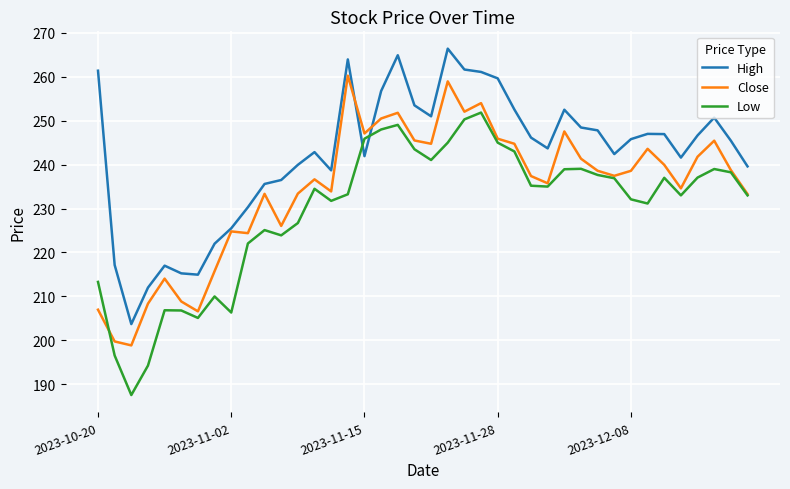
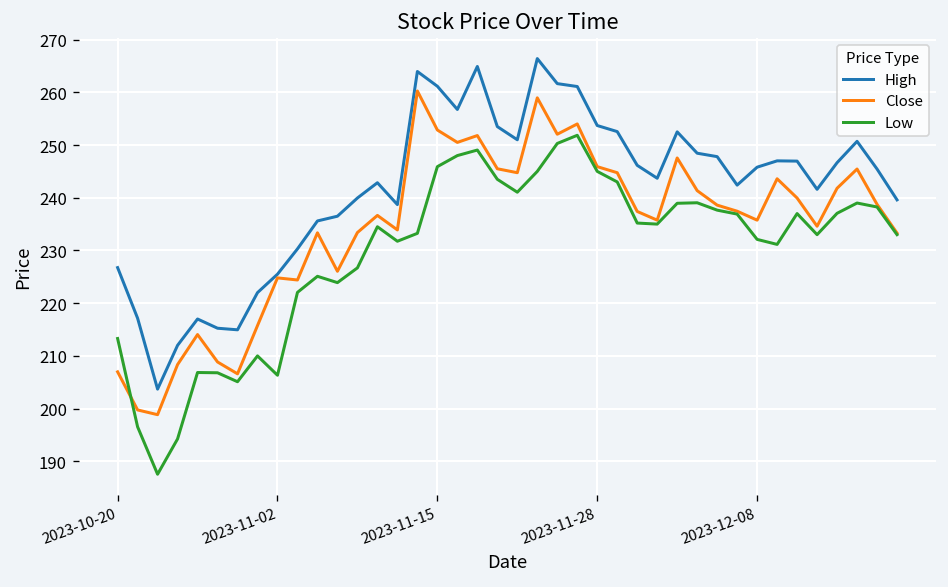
  {
    "High": {
-     "2023-10-20": 261,
+     "2023-10-20": 227,
      "2023-11-02": 226,
-     "2023-11-15": 242,
-     "2023-11-28": 260,
+     "2023-11-15": 261,
+     "2023-11-28": 254,
      "2023-12-08": 246
    },
    "Close": {
      "2023-10-20": 207,
      "2023-11-02": 225,
-     "2023-11-15": 247,
+     "2023-11-15": 253,
      "2023-11-28": 246,
-     "2023-12-08": 239
+     "2023-12-08": 236
    },
    "Low": {
      "2023-10-20": 213,
      "2023-11-02": 206,
      "2023-11-15": 246,
      "2023-11-28": 245,
      "2023-12-08": 232
    }
  }
